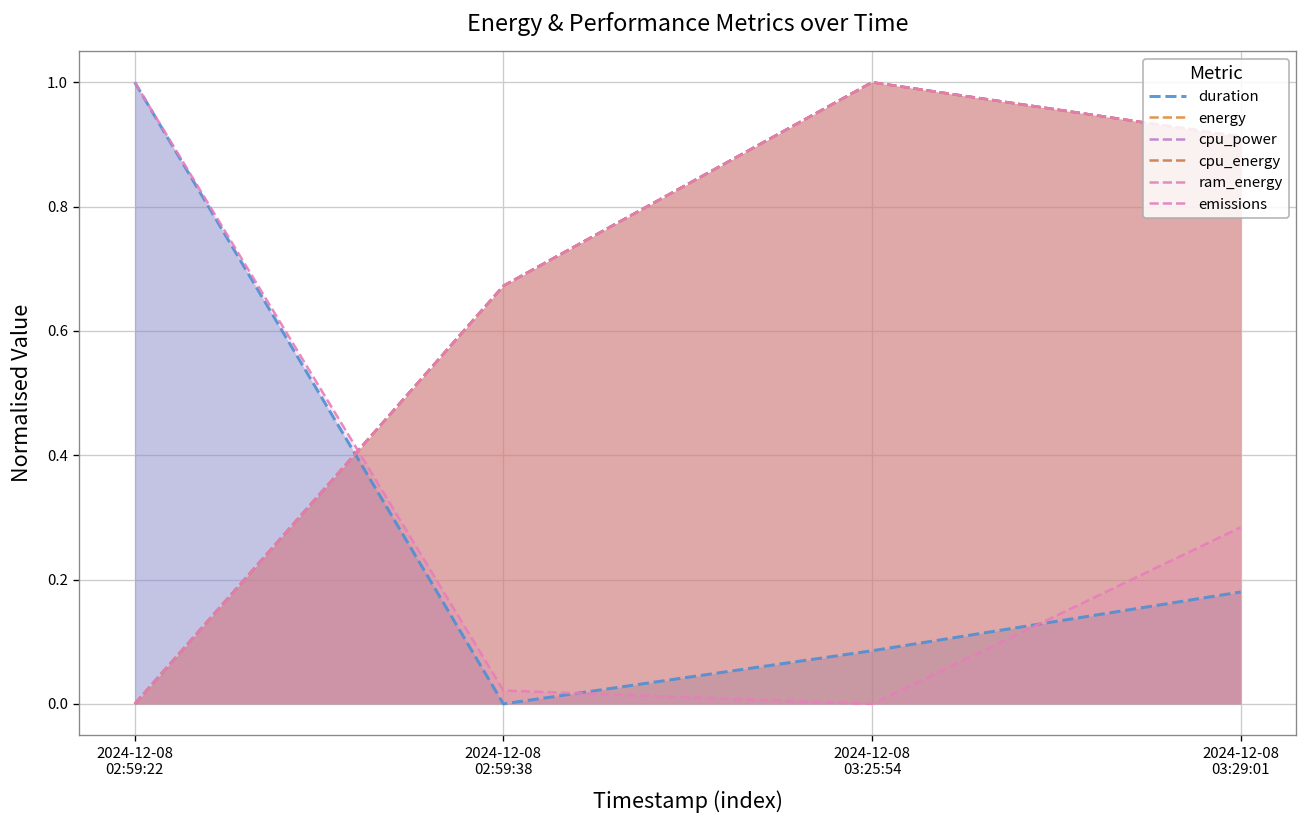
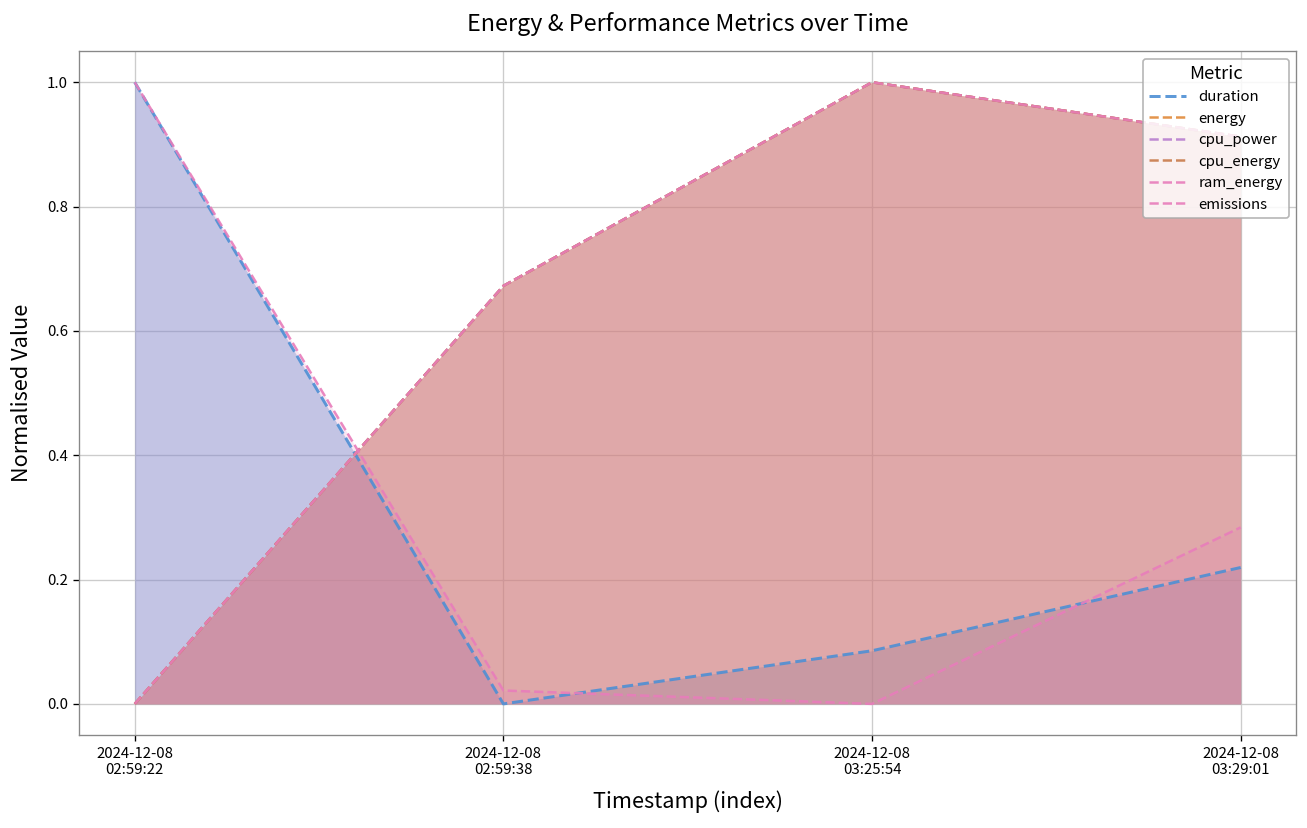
  {
    "duration": {
      "2024-12-08 02:59:38": 0.00,
      "2024-12-08 03:25:54": 0.09,
-     "2024-12-08 03:29:01": 0.18
+     "2024-12-08 03:29:01": 0.22
    }
  }
